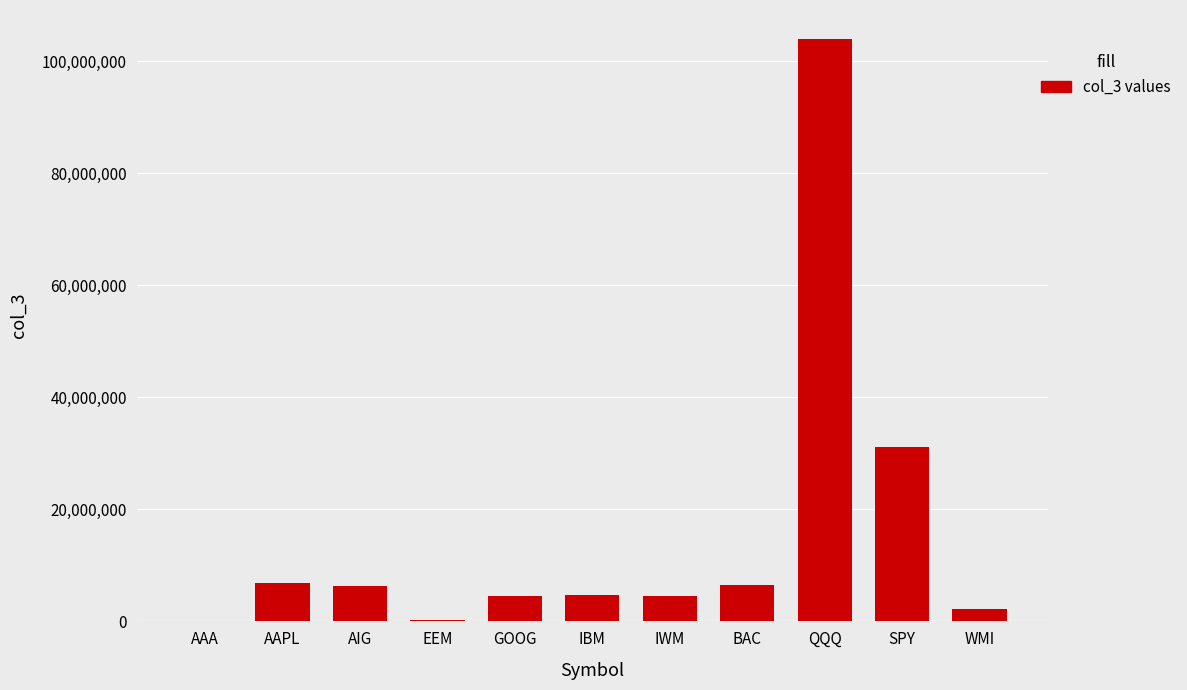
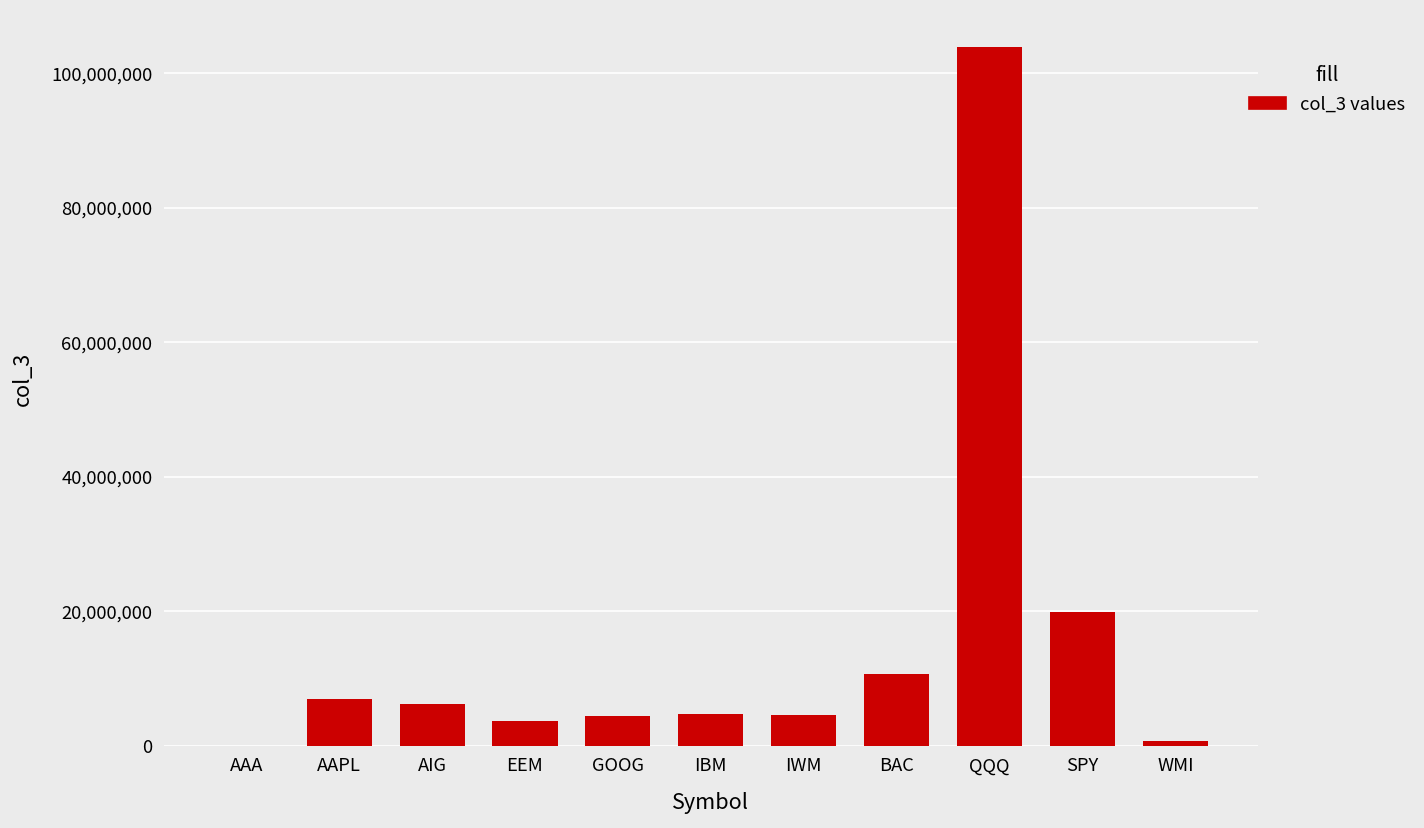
  {
    "AAPL": "7,000,000",
    "AIG": "6,000,000",
-   "EEM": "0",
+   "EEM": "4,000,000",
    "GOOG": "4,000,000",
    "IBM": "5,000,000",
    "IWM": "5,000,000",
-   "BAC": "6,000,000",
+   "BAC": "11,000,000",
    "QQQ": "104,000,000",
-   "SPY": "31,000,000",
-   "WMI": "2,000,000"
+   "SPY": "20,000,000",
+   "WMI": "1,000,000"
  }
